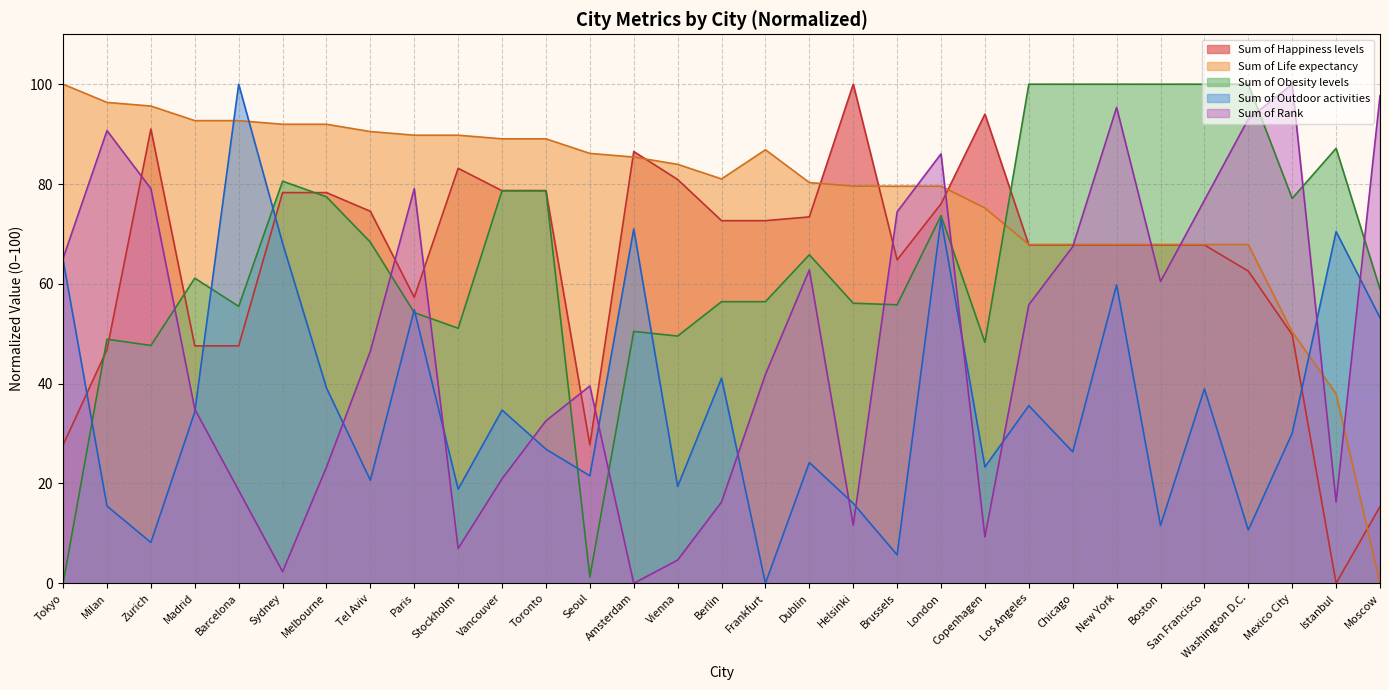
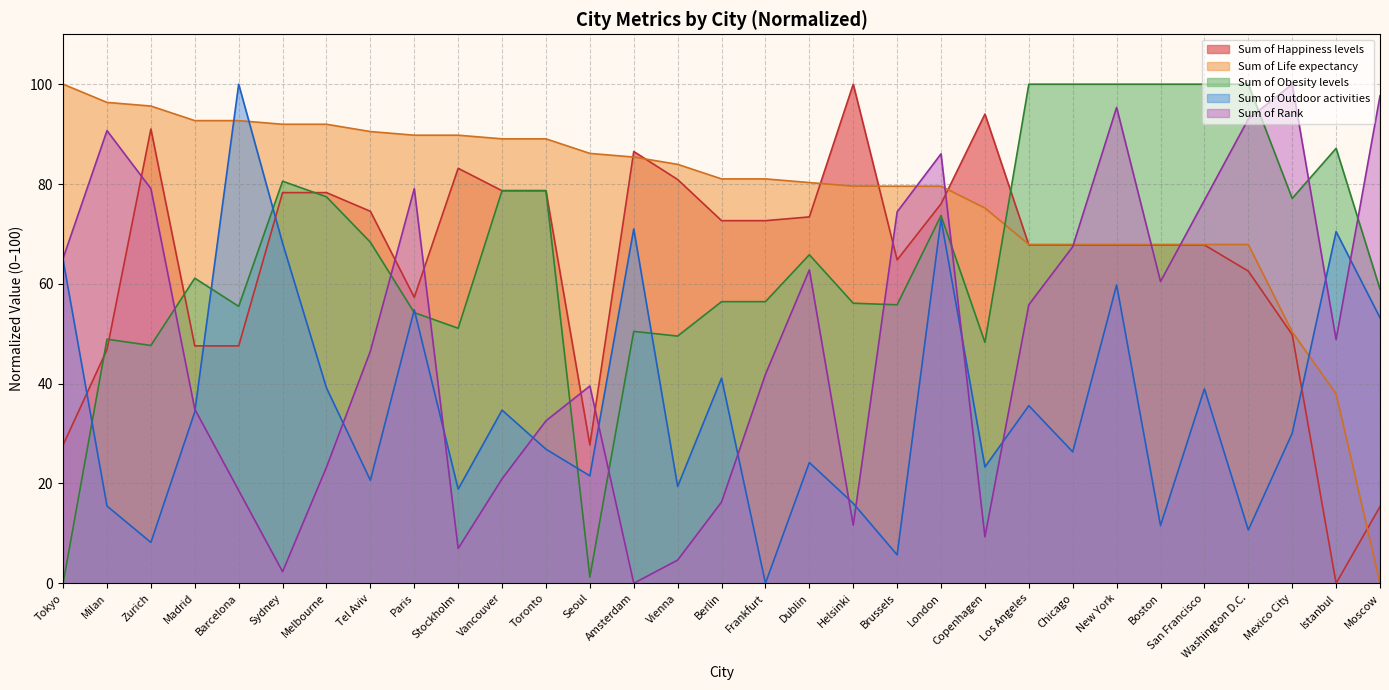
  {
    "Sum of Happiness levels": {
      "Tokyo": 28,
      "Milan": 47,
      "Zurich": 91,
      "Madrid": 48,
      "Barcelona": 48,
      "Sydney": 78,
      "Melbourne": 78,
      "Tel Aviv": 75,
      "Paris": 57,
      "Stockholm": 83,
      "Seoul": 28,
      "Amsterdam": 87,
      "Vienna": 81,
      "Berlin": 73,
      "Frankfurt": 73,
      "Dublin": 73,
      "Helsinki": 100,
      "Brussels": 65,
      "London": 76,
      "Copenhagen": 94,
      "Washington D.C.": 63,
      "Mexico City": 50,
      "Istanbul": 0,
      "Moscow": 15
    },
    "Sum of Life expectancy": {
      "Tokyo": 100,
      "Milan": 96,
      "Zurich": 96,
      "Madrid": 93,
      "Barcelona": 93,
      "Sydney": 92,
      "Melbourne": 92,
      "Tel Aviv": 91,
      "Paris": 90,
      "Stockholm": 90,
      "Vancouver": 89,
      "Toronto": 89,
      "Seoul": 86,
      "Amsterdam": 85,
      "Vienna": 84,
      "Berlin": 81,
-     "Frankfurt": 87,
+     "Frankfurt": 81,
      "Dublin": 80,
      "Helsinki": 80,
      "Brussels": 80,
      "London": 80,
      "Copenhagen": 75,
      "Washington D.C.": 68,
      "Mexico City": 50,
      "Istanbul": 38,
      "Moscow": 0
    },
    "Sum of Obesity levels": {
      "Tokyo": 0,
      "Milan": 49,
      "Zurich": 48,
      "Madrid": 61,
      "Barcelona": 55,
      "Sydney": 81,
      "Melbourne": 77,
      "Tel Aviv": 68,
      "Paris": 54,
      "Stockholm": 51,
      "Seoul": 1,
      "Amsterdam": 50,
      "Vienna": 50,
      "Berlin": 56,
      "Frankfurt": 56,
      "Dublin": 66,
      "Helsinki": 56,
      "Brussels": 56,
      "London": 74,
      "Copenhagen": 48,
      "Los Angeles": 100,
      "Chicago": 100,
      "New York": 100,
      "Boston": 100,
      "Mexico City": 77,
      "Istanbul": 87,
      "Moscow": 59
    },
    "Sum of Outdoor activities": {
      "Milan": 15,
      "Zurich": 8,
      "Madrid": 34,
      "Barcelona": 100,
      "Sydney": 68,
      "Melbourne": 39,
      "Tel Aviv": 21,
      "Paris": 55,
      "Stockholm": 19,
      "Vancouver": 35,
      "Toronto": 27,
      "Seoul": 22,
      "Amsterdam": 71,
      "Vienna": 19,
      "Berlin": 41,
      "Frankfurt": 0,
      "Dublin": 24,
      "Helsinki": 16,
      "Brussels": 6,
      "London": 73,
      "Copenhagen": 23,
      "Los Angeles": 36,
      "Chicago": 26,
      "New York": 60,
      "Boston": 12,
      "San Francisco": 39,
      "Washington D.C.": 11,
      "Mexico City": 30,
      "Istanbul": 70,
      "Moscow": 53
    },
    "Sum of Rank": {
      "Milan": 91,
      "Zurich": 79,
      "Madrid": 35,
      "Barcelona": 19,
      "Sydney": 2,
      "Melbourne": 23,
      "Tel Aviv": 47,
      "Paris": 79,
      "Stockholm": 7,
      "Vancouver": 21,
      "Toronto": 33,
      "Seoul": 40,
      "Amsterdam": 0,
      "Vienna": 5,
      "Berlin": 16,
      "Frankfurt": 42,
      "Dublin": 63,
      "Helsinki": 12,
      "Brussels": 74,
      "London": 86,
      "Copenhagen": 9,
      "Los Angeles": 56,
      "New York": 95,
      "Boston": 60,
      "San Francisco": 77,
-     "Istanbul": 16,
+     "Istanbul": 49,
      "Moscow": 98
    }
  }
